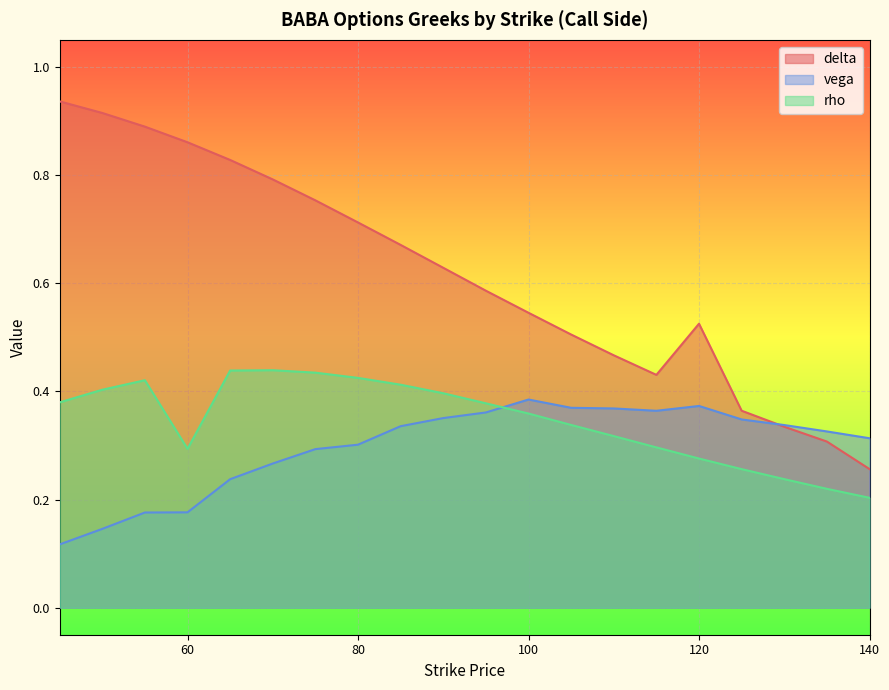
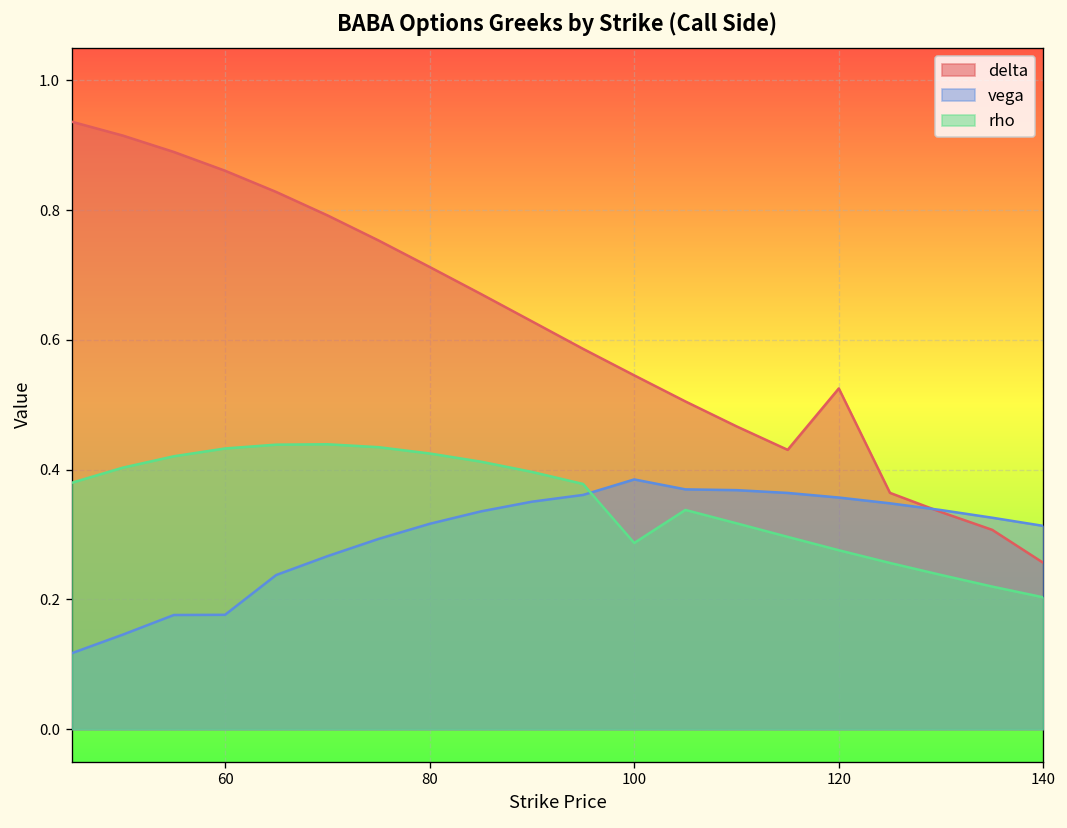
  {
    "delta": {
      "60": 0.86,
      "80": 0.71,
      "100": 0.55,
      "120": 0.53,
      "140": 0.26
    },
    "vega": {
      "60": 0.18,
-     "80": 0.30,
+     "80": 0.32,
      "100": 0.38,
-     "120": 0.37,
+     "120": 0.36,
      "140": 0.31
    },
    "rho": {
-     "60": 0.29,
+     "60": 0.43,
      "80": 0.42,
-     "100": 0.36,
+     "100": 0.29,
      "120": 0.28,
      "140": 0.20
    }
  }
